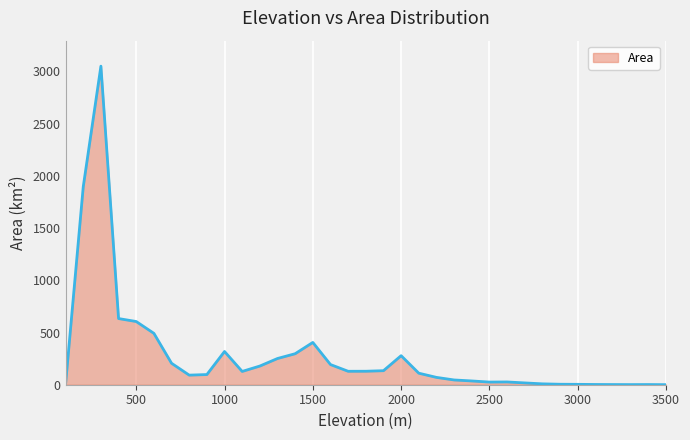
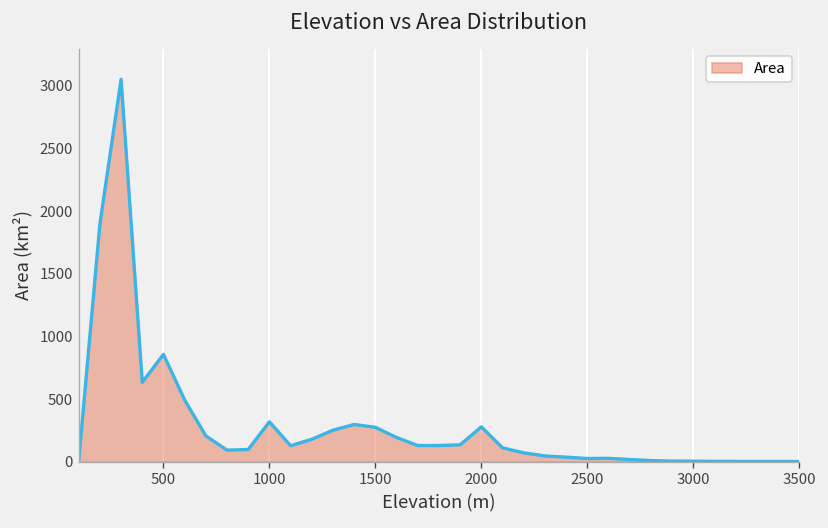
  {
-   "500": 610,
+   "500": 860,
    "1000": 320,
-   "1500": 410,
+   "1500": 270,
    "2000": 280,
    "2500": 30,
    "3000": 0,
    "3500": 0
  }
